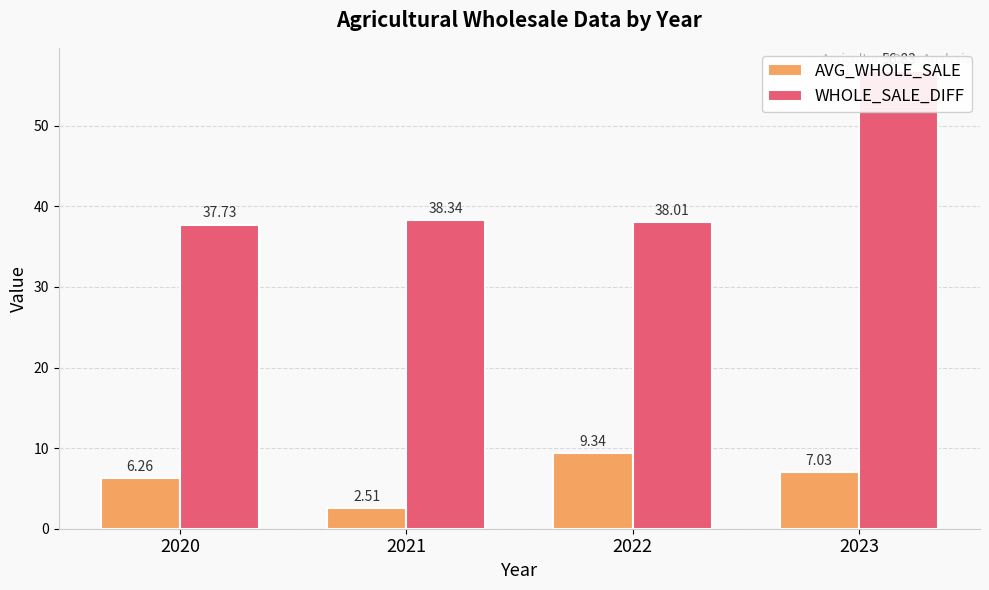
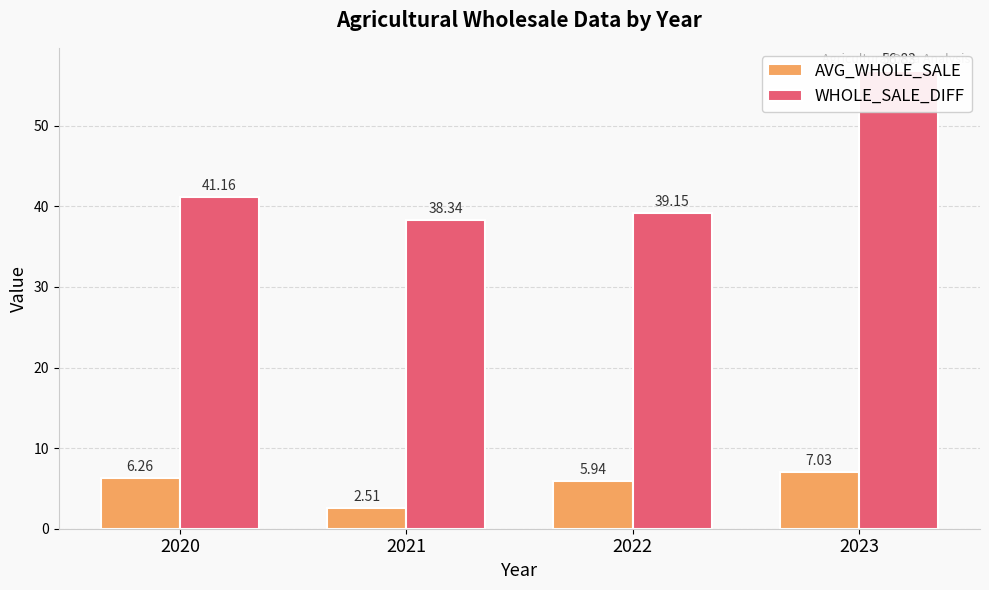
  {
    "AVG_WHOLE_SALE": {
      "2020": 6.26,
      "2021": 2.51,
-     "2022": 9.34,
+     "2022": 5.94,
      "2023": 7.03
    },
    "WHOLE_SALE_DIFF": {
-     "2020": 37.73,
+     "2020": 41.16,
      "2021": 38.34,
-     "2022": 38.01
+     "2022": 39.15
    }
  }
